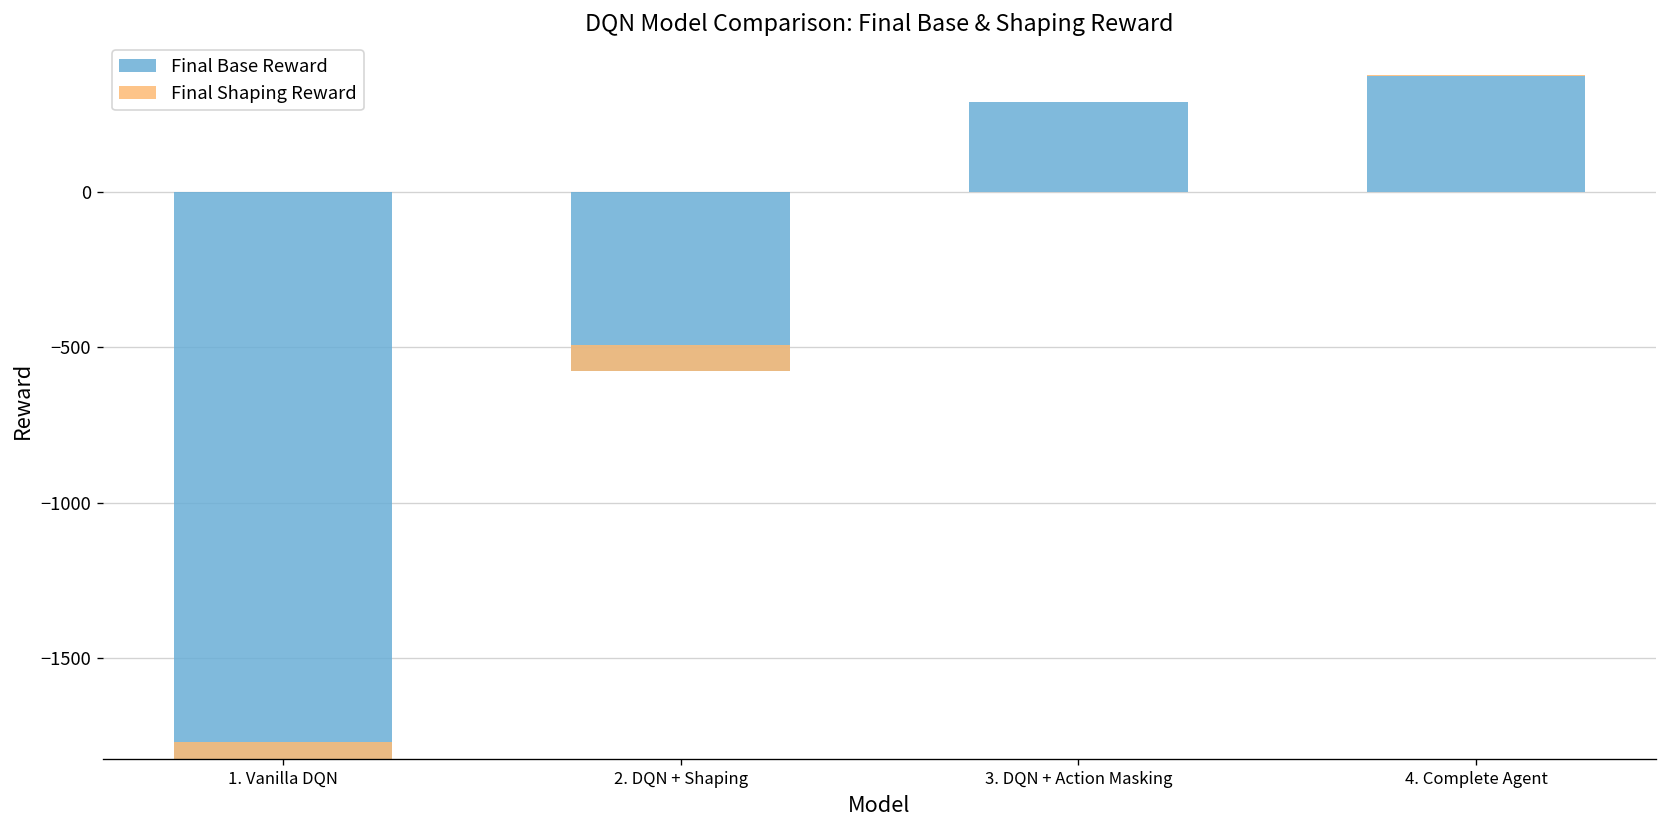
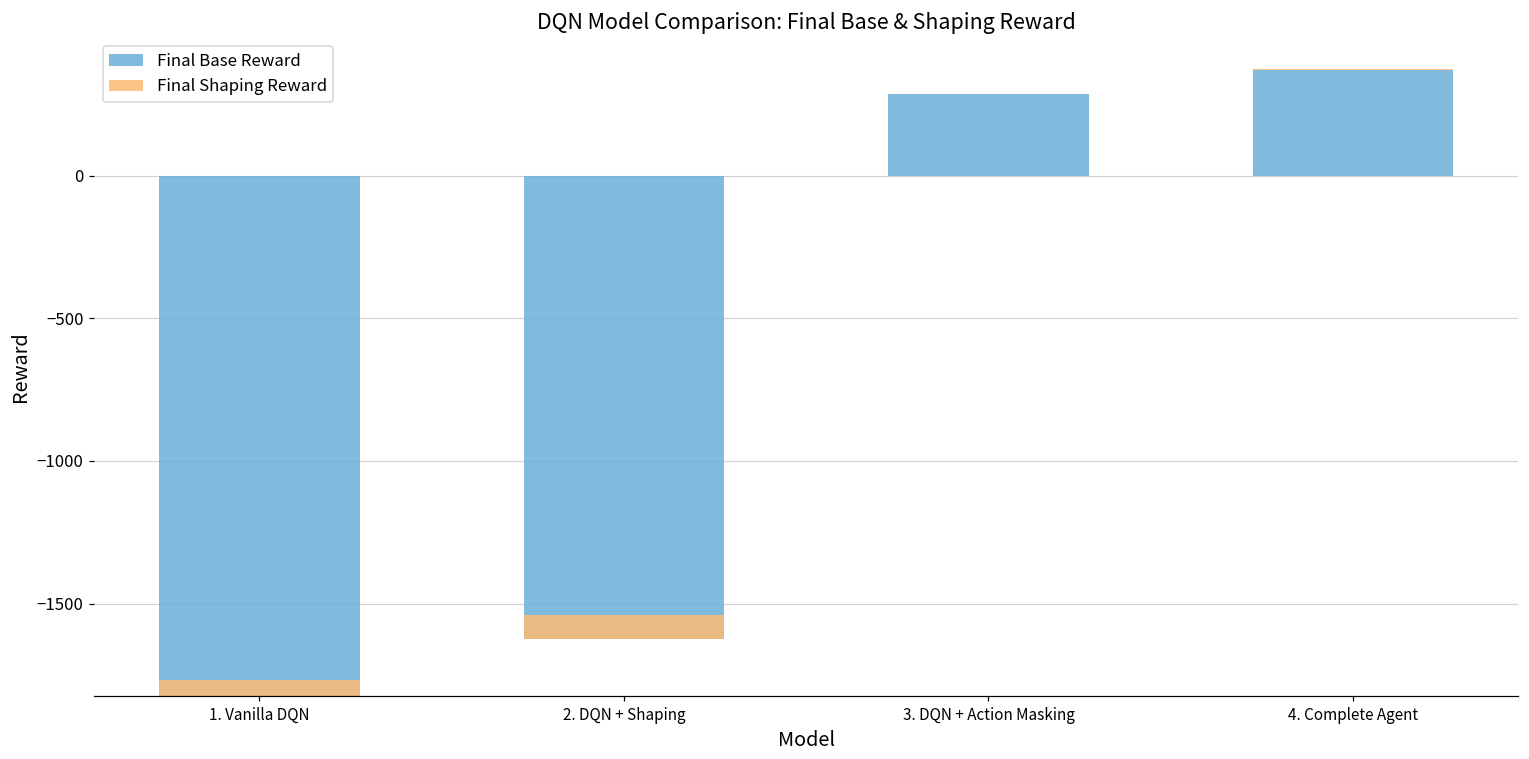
  {
    "Final Base Reward": {
      "1. Vanilla DQN": -1820,
-     "2. DQN + Shaping": -580,
+     "2. DQN + Shaping": -1620,
      "3. DQN + Action Masking": 290,
      "4. Complete Agent": 370
    },
    "Final Shaping Reward": {
      "3. DQN + Action Masking": 0
    }
  }
